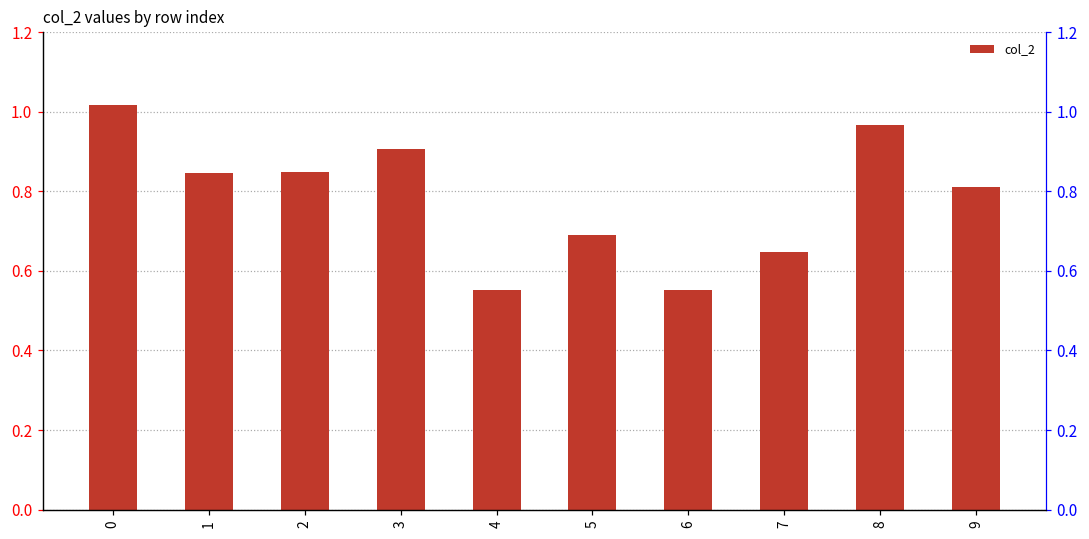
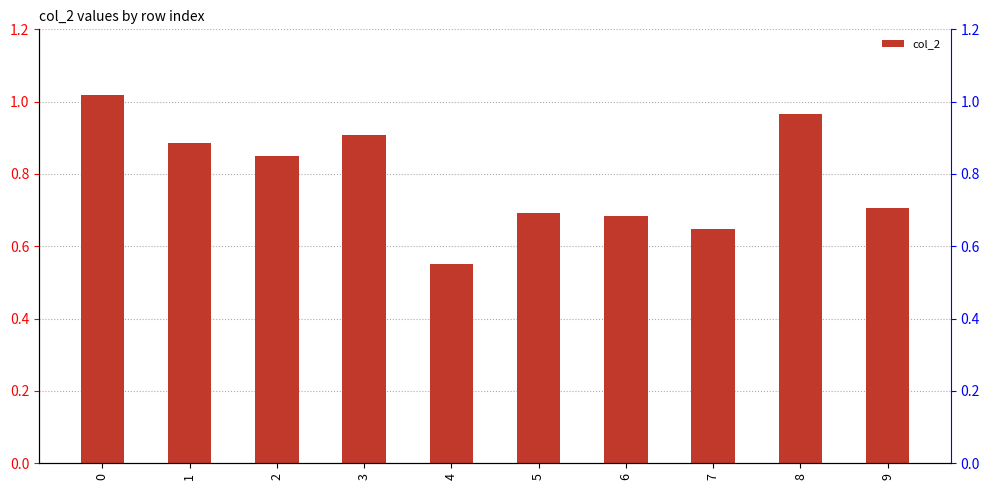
  {
    "0": 1.02,
-   "1": 0.85,
+   "1": 0.89,
    "2": 0.85,
    "3": 0.91,
    "4": 0.55,
    "5": 0.69,
-   "6": 0.55,
+   "6": 0.68,
    "7": 0.65,
    "8": 0.97,
-   "9": 0.81
+   "9": 0.71
  }
